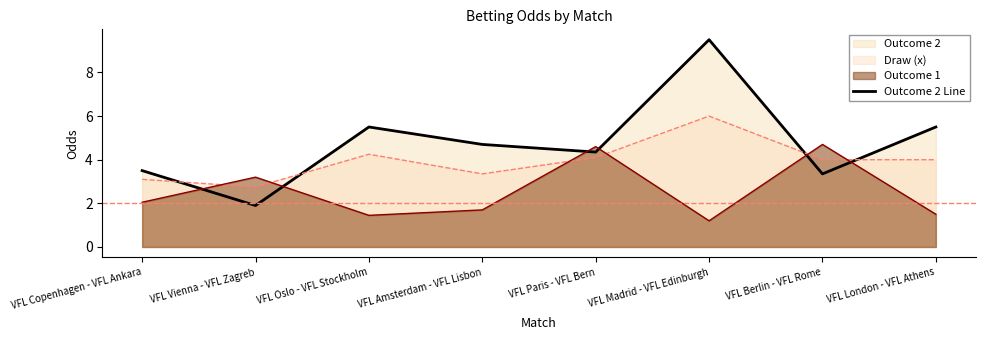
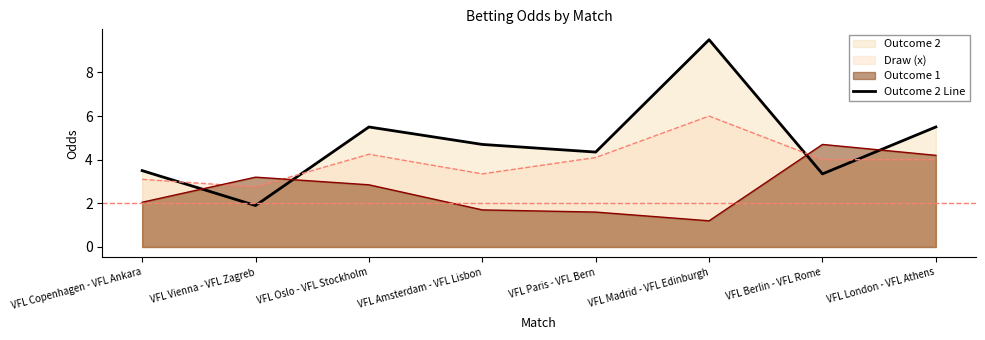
  {
    "Outcome 1": {
      "VFL Copenhagen - VFL Ankara": 2.1,
      "VFL Vienna - VFL Zagreb": 3.2,
-     "VFL Oslo - VFL Stockholm": 1.5,
+     "VFL Oslo - VFL Stockholm": 2.9,
      "VFL Amsterdam - VFL Lisbon": 1.7,
-     "VFL Paris - VFL Bern": 4.6,
+     "VFL Paris - VFL Bern": 1.6,
      "VFL Madrid - VFL Edinburgh": 1.2,
      "VFL Berlin - VFL Rome": 4.7,
-     "VFL London - VFL Athens": 1.5
+     "VFL London - VFL Athens": 4.2
    }
  }
